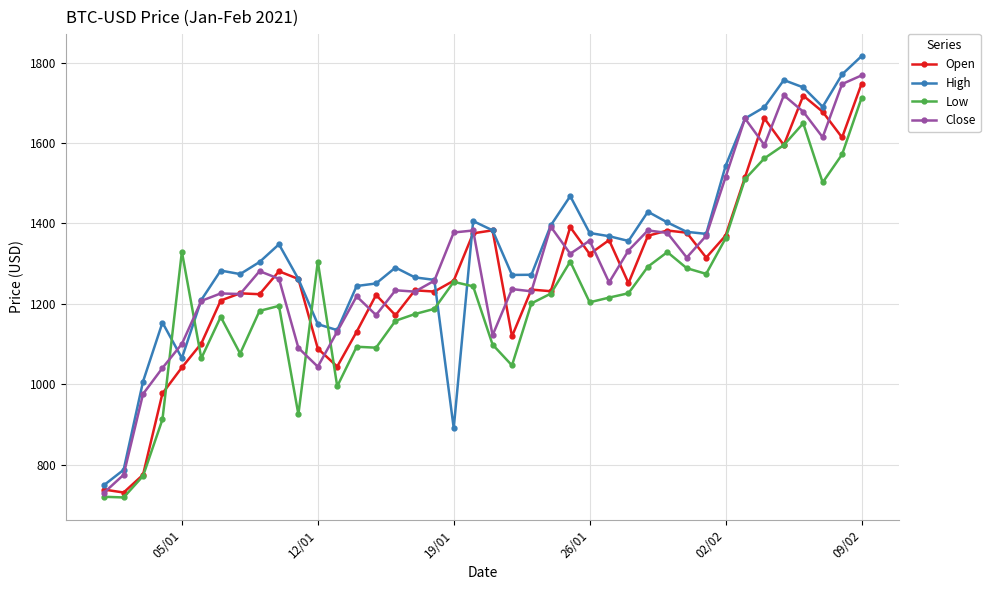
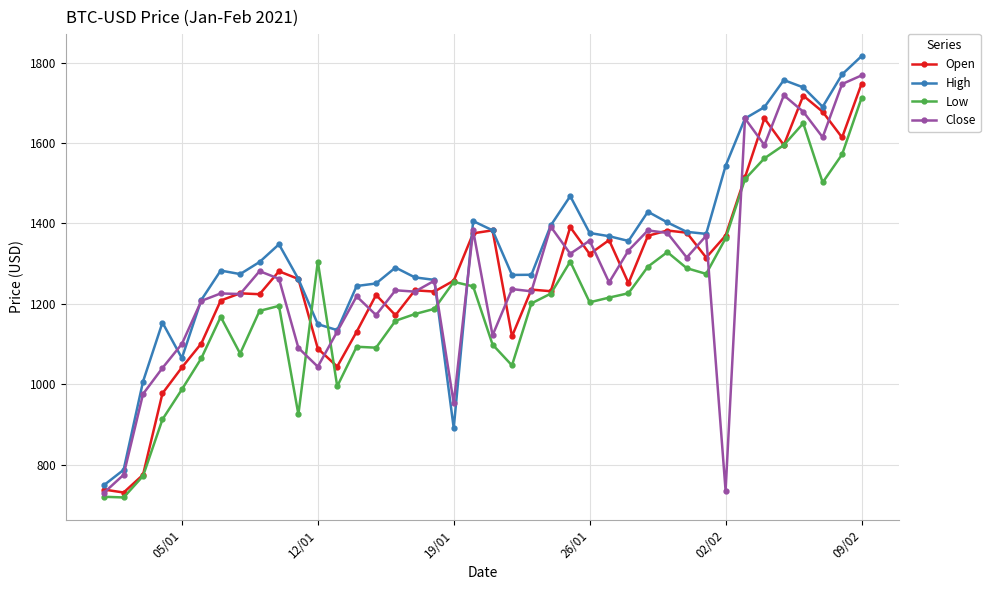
  {
    "Open": {
      "05/01": 1040,
      "12/01": 1090,
      "26/01": 1320,
      "02/02": 1370,
      "09/02": 1750
    },
    "High": {
      "05/01": 1060,
      "12/01": 1150,
      "19/01": 890,
      "26/01": 1380,
      "02/02": 1540,
      "09/02": 1820
    },
    "Low": {
-     "05/01": 1330,
+     "05/01": 990,
      "12/01": 1300,
      "26/01": 1200,
      "02/02": 1360,
      "09/02": 1710
    },
    "Close": {
      "05/01": 1100,
      "12/01": 1040,
-     "19/01": 1380,
+     "19/01": 950,
      "26/01": 1360,
-     "02/02": 1520,
+     "02/02": 740,
      "09/02": 1770
    }
  }
